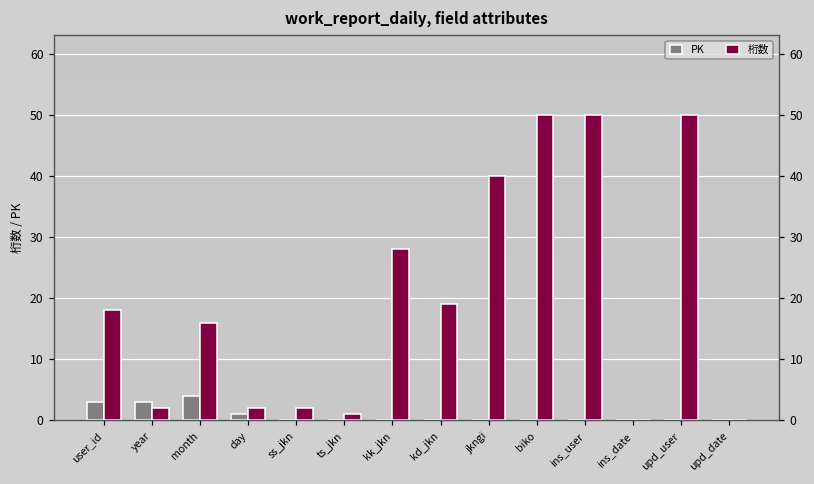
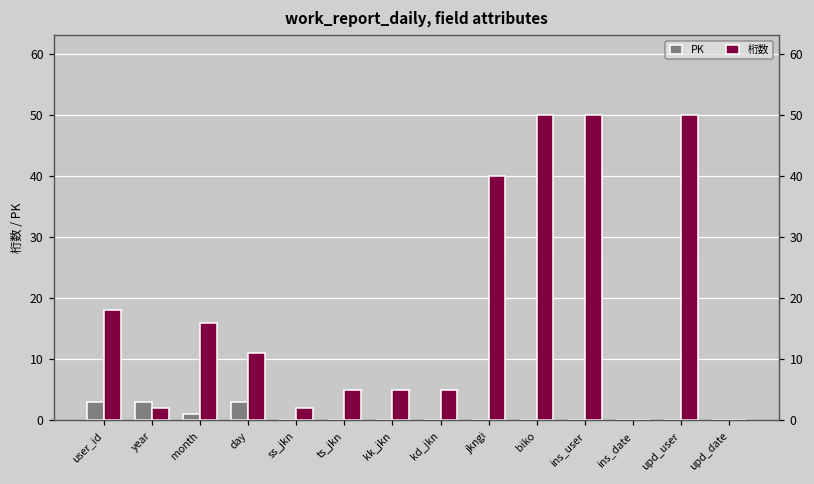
  {
    "PK": {
      "user_id": 3,
      "year": 3,
-     "month": 4,
-     "day": 1,
+     "month": 1,
+     "day": 3,
      "ss_jkn": 0,
      "ts_jkn": 0,
      "kk_jkn": 0,
      "kd_jkn": 0,
      "jkngi": 0,
      "biko": 0,
      "ins_user": 0,
      "ins_date": 0,
      "upd_user": 0,
      "upd_date": 0
    },
    "桁数": {
      "user_id": 18,
      "year": 2,
      "month": 16,
-     "day": 2,
+     "day": 11,
      "ss_jkn": 2,
-     "ts_jkn": 1,
-     "kk_jkn": 28,
-     "kd_jkn": 19,
+     "ts_jkn": 5,
+     "kk_jkn": 5,
+     "kd_jkn": 5,
      "jkngi": 40,
      "biko": 50,
      "ins_user": 50,
      "ins_date": 0,
      "upd_user": 50,
      "upd_date": 0
    }
  }
